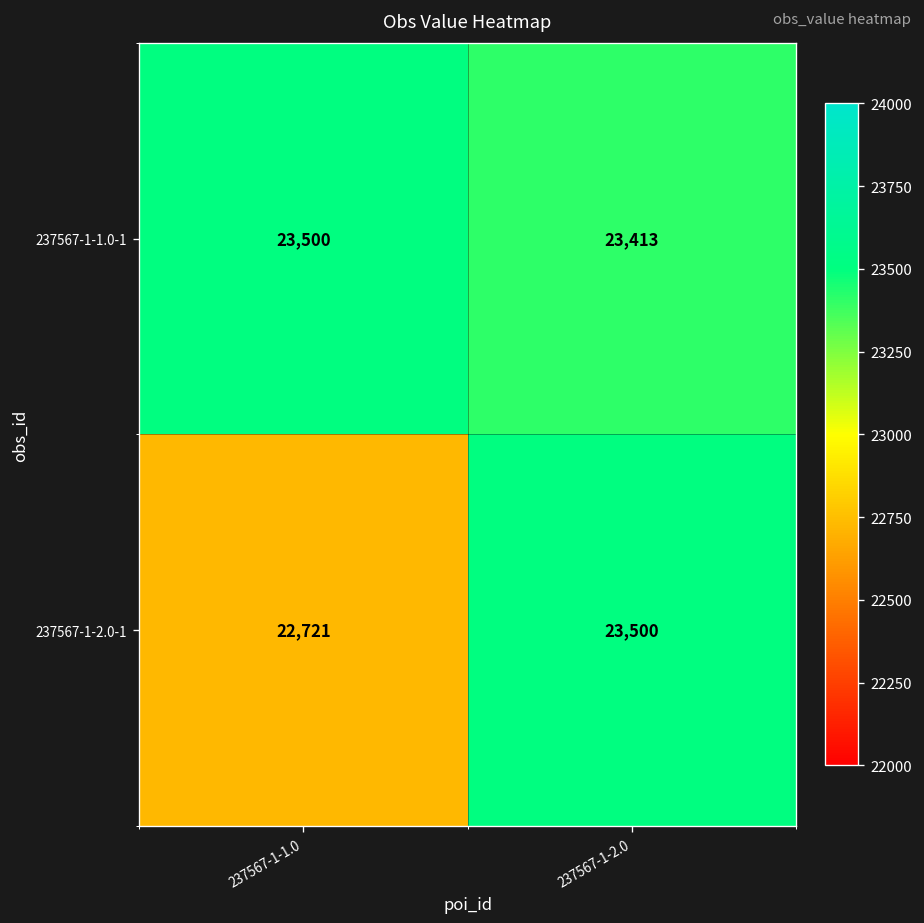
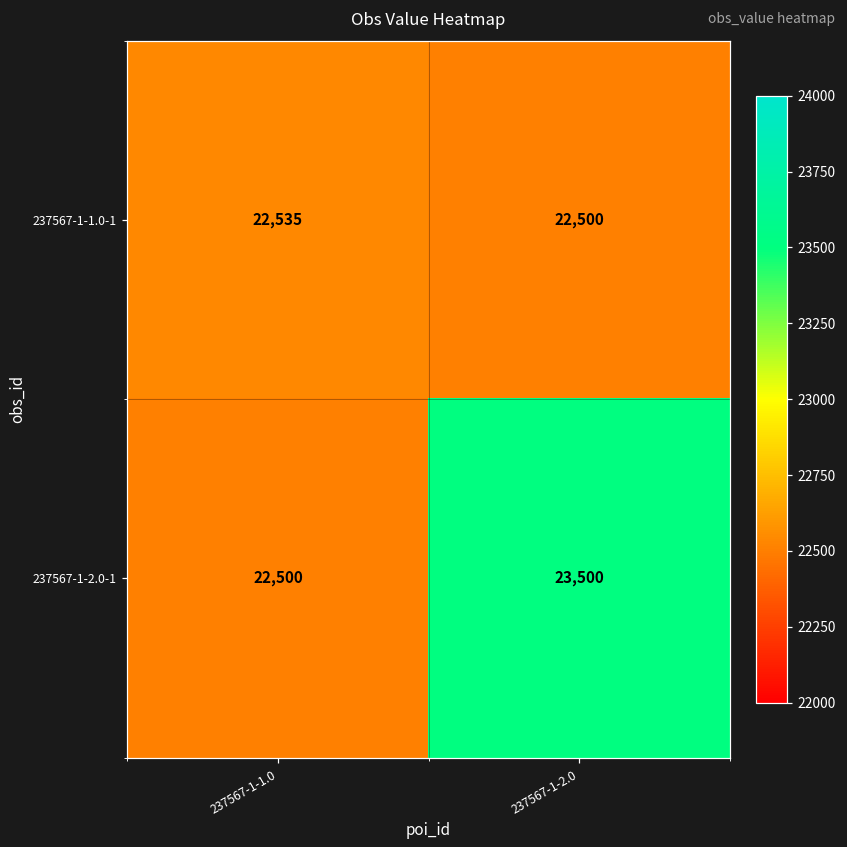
  {
    "237567-1-1.0-1": {
-     "237567-1-1.0": "23,500",
-     "237567-1-2.0": "23,413"
+     "237567-1-1.0": "22,535",
+     "237567-1-2.0": "22,500"
    },
    "237567-1-2.0-1": {
-     "237567-1-1.0": "22,721",
+     "237567-1-1.0": "22,500",
      "237567-1-2.0": "23,500"
    }
  }
